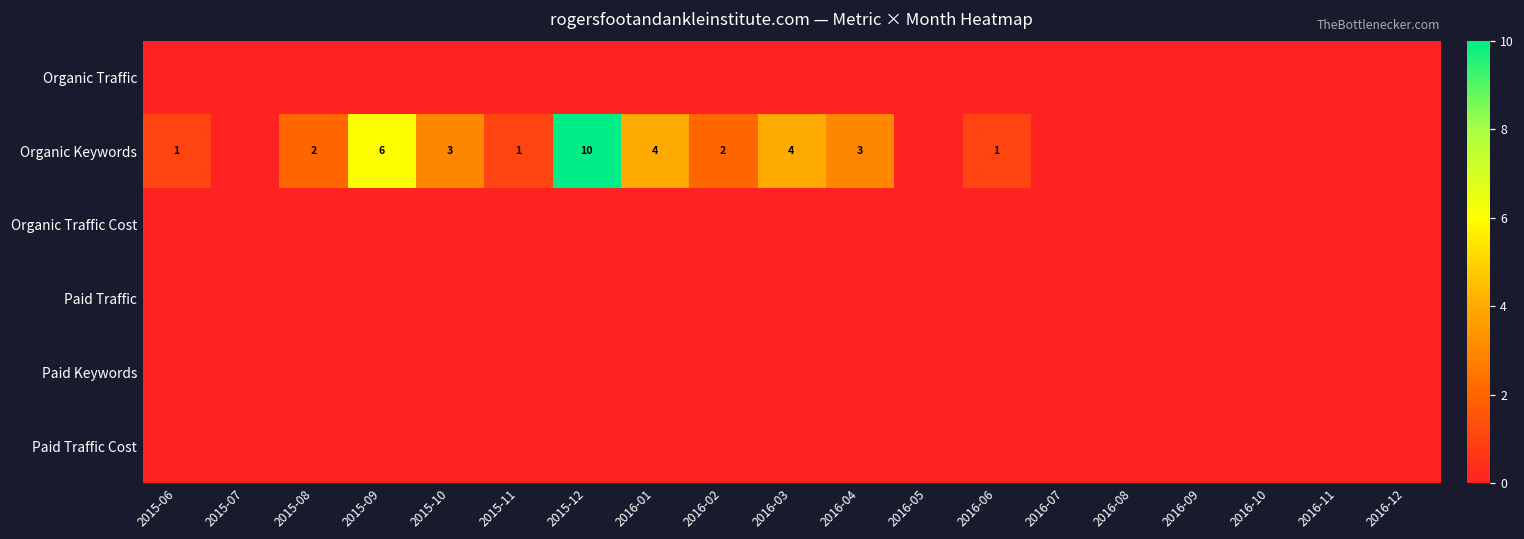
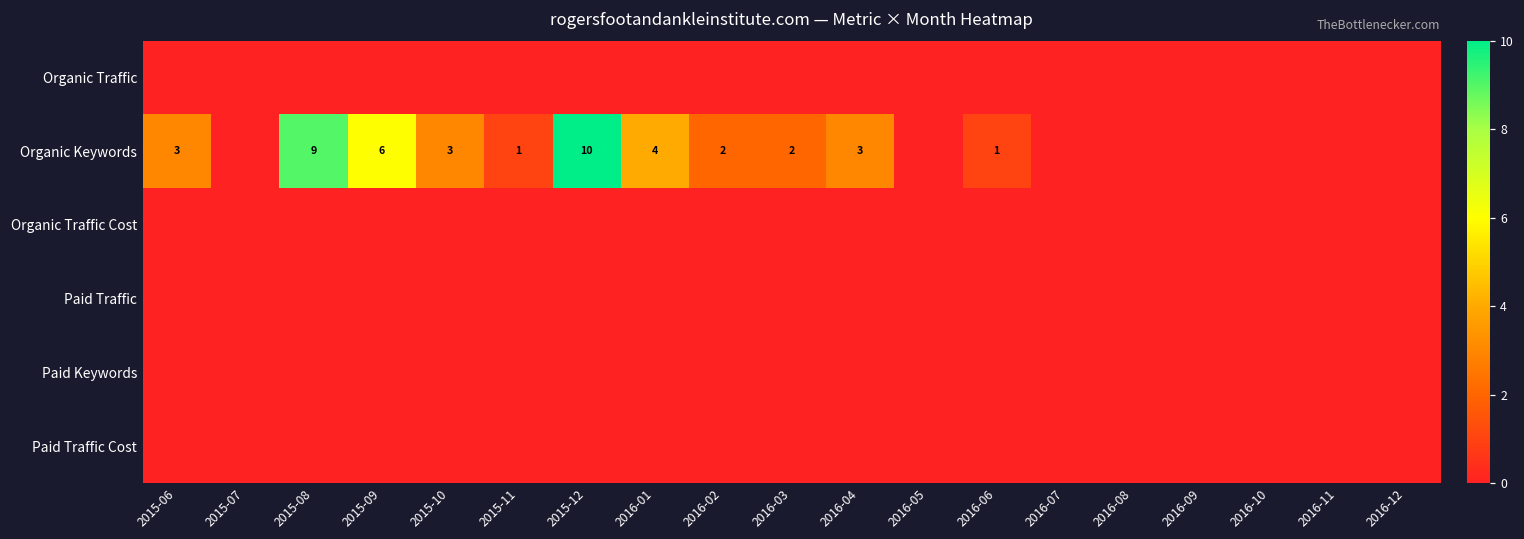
  {
    "Organic Keywords": {
-     "2015-06": 1,
-     "2015-08": 2,
+     "2015-06": 3,
+     "2015-08": 9,
      "2015-09": 6,
      "2015-10": 3,
      "2015-11": 1,
      "2015-12": 10,
      "2016-01": 4,
      "2016-02": 2,
-     "2016-03": 4,
+     "2016-03": 2,
      "2016-04": 3,
      "2016-06": 1
    }
  }
